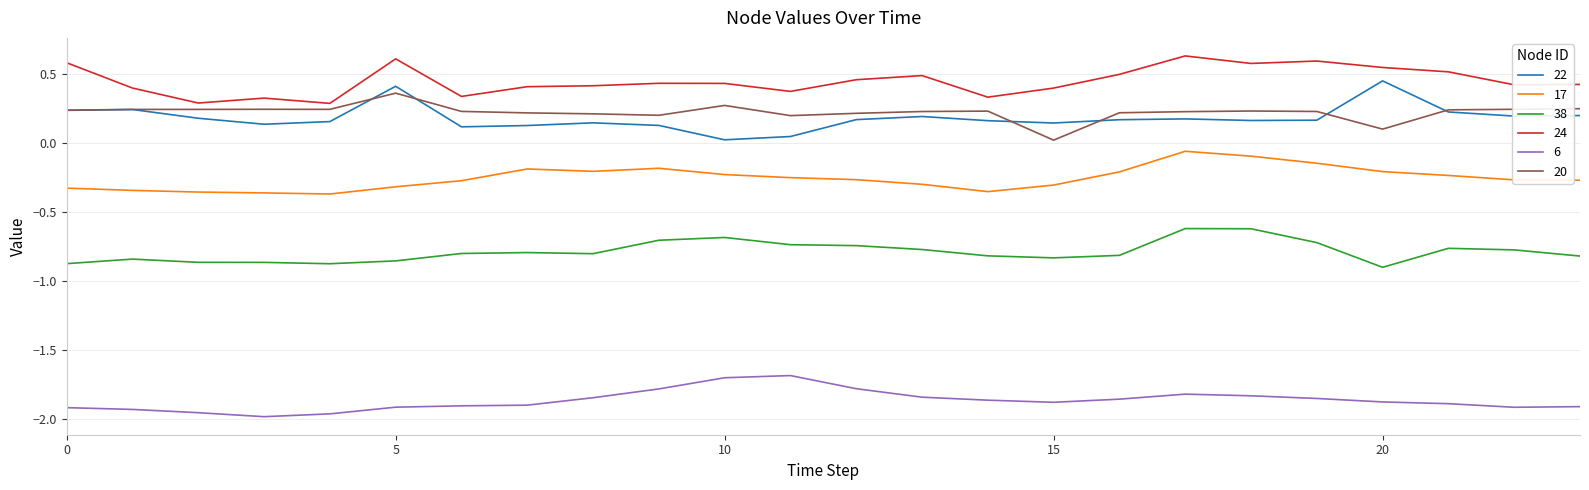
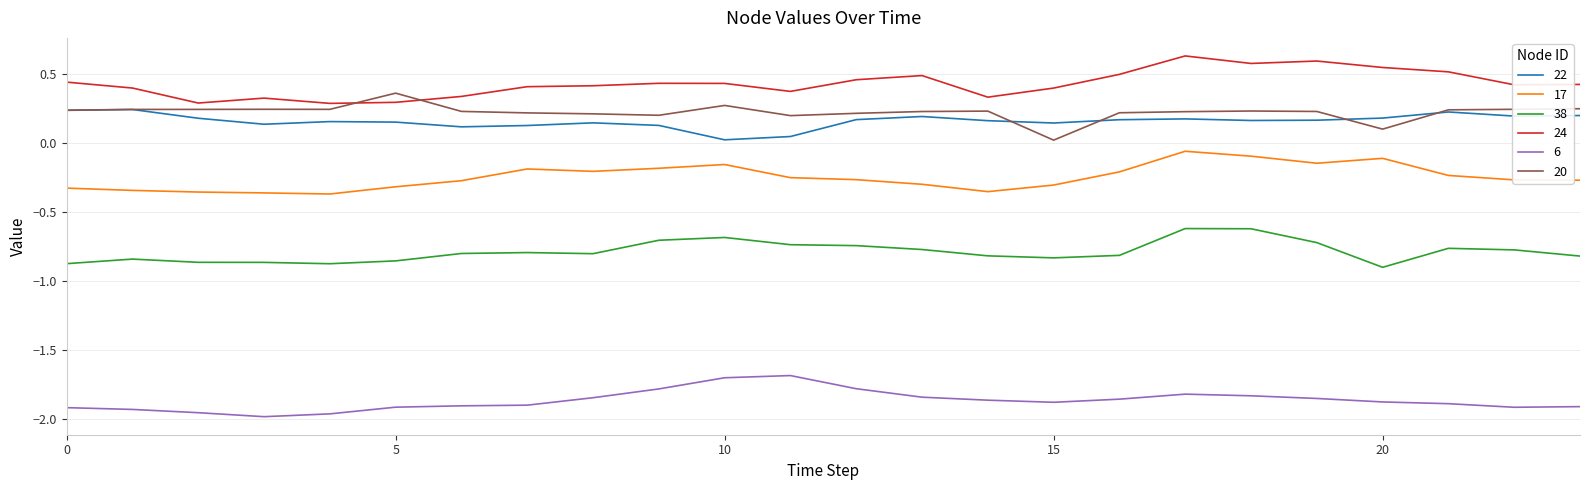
  {
    "22": {
-     "5": 0.41,
+     "5": 0.15,
      "10": 0.02,
      "15": 0.15,
-     "20": 0.45
+     "20": 0.18
    },
    "17": {
      "0": -0.33,
      "5": -0.32,
-     "10": -0.23,
+     "10": -0.16,
      "15": -0.30,
-     "20": -0.21
+     "20": -0.11
    },
    "38": {
      "0": -0.88,
      "5": -0.86,
      "10": -0.68,
      "15": -0.83,
      "20": -0.90
    },
    "24": {
-     "0": 0.58,
-     "5": 0.61,
+     "0": 0.44,
+     "5": 0.30,
      "10": 0.43,
      "15": 0.40,
      "20": 0.55
    },
    "6": {
      "0": -1.92,
      "5": -1.92,
      "10": -1.70,
      "15": -1.88,
      "20": -1.88
    },
    "20": {
      "5": 0.36,
      "10": 0.27,
      "15": 0.02,
      "20": 0.10
    }
  }
